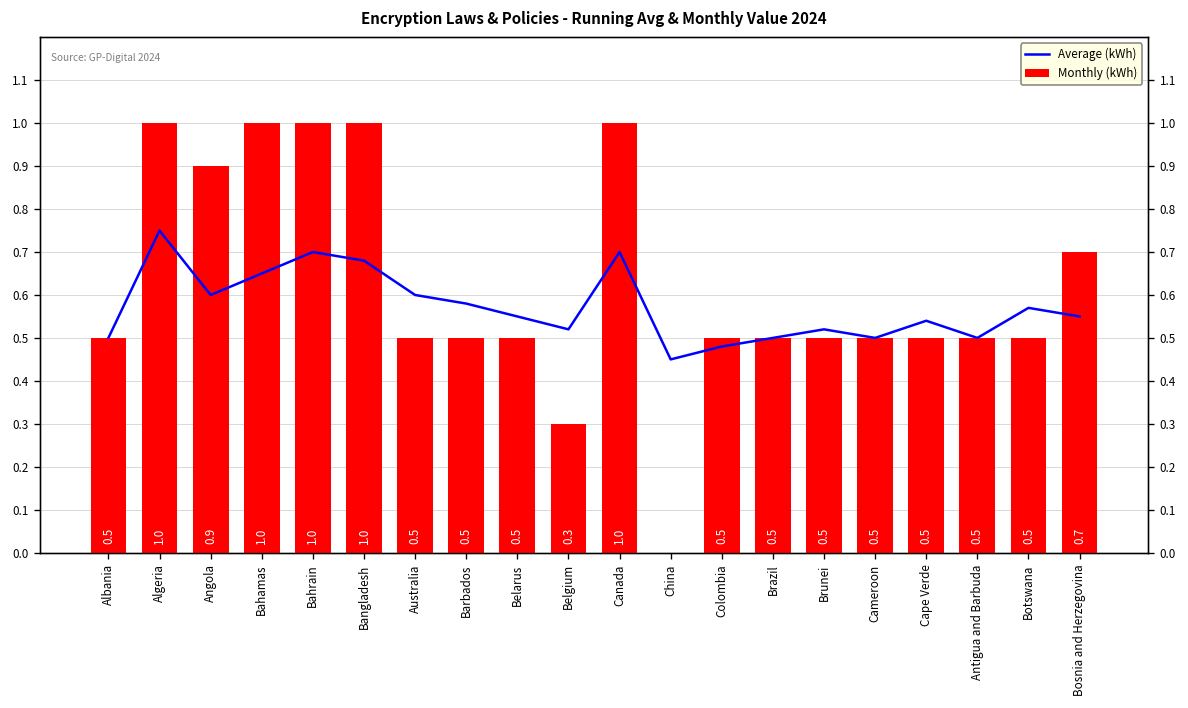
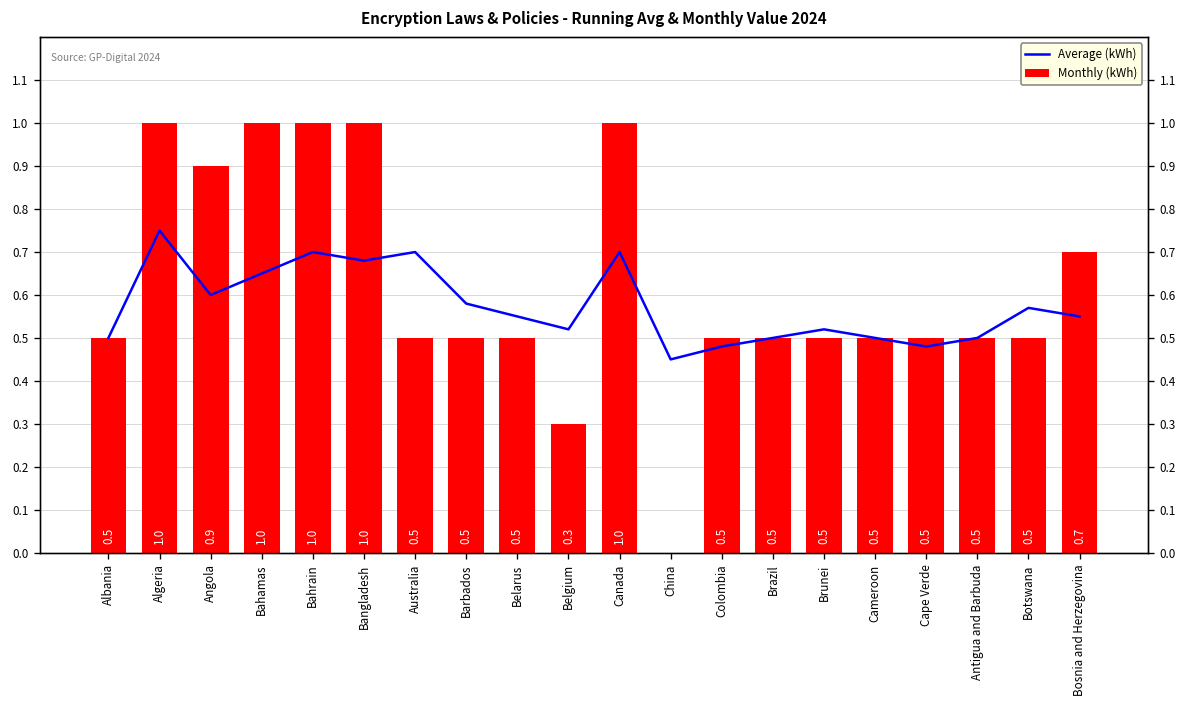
  {
    "Average (kWh)": {
      "Albania": 0.50,
      "Algeria": 0.75,
      "Angola": 0.60,
      "Bahamas": 0.65,
      "Bahrain": 0.70,
      "Bangladesh": 0.68,
-     "Australia": 0.6,
+     "Australia": 0.7,
      "Barbados": 0.58,
      "Belarus": 0.55,
      "Belgium": 0.52,
      "Canada": 0.70,
      "China": 0.45,
      "Colombia": 0.48,
      "Brazil": 0.50,
      "Brunei": 0.52,
      "Cameroon": 0.50,
-     "Cape Verde": 0.54,
+     "Cape Verde": 0.48,
      "Antigua and Barbuda": 0.50,
      "Botswana": 0.57,
      "Bosnia and Herzegovina": 0.55
    },
    "Monthly (kWh)": {
      "Albania": 0.5,
      "Algeria": 1.0,
      "Angola": 0.9,
      "Bahamas": 1.0,
      "Bahrain": 1.0,
      "Bangladesh": 1.0,
      "Australia": 0.5,
      "Barbados": 0.5,
      "Belarus": 0.5,
      "Belgium": 0.3,
      "Canada": 1.0,
      "Colombia": 0.5,
      "Brazil": 0.5,
      "Brunei": 0.5,
      "Cameroon": 0.5,
      "Cape Verde": 0.5,
      "Antigua and Barbuda": 0.5,
      "Botswana": 0.5,
      "Bosnia and Herzegovina": 0.7
    }
  }
